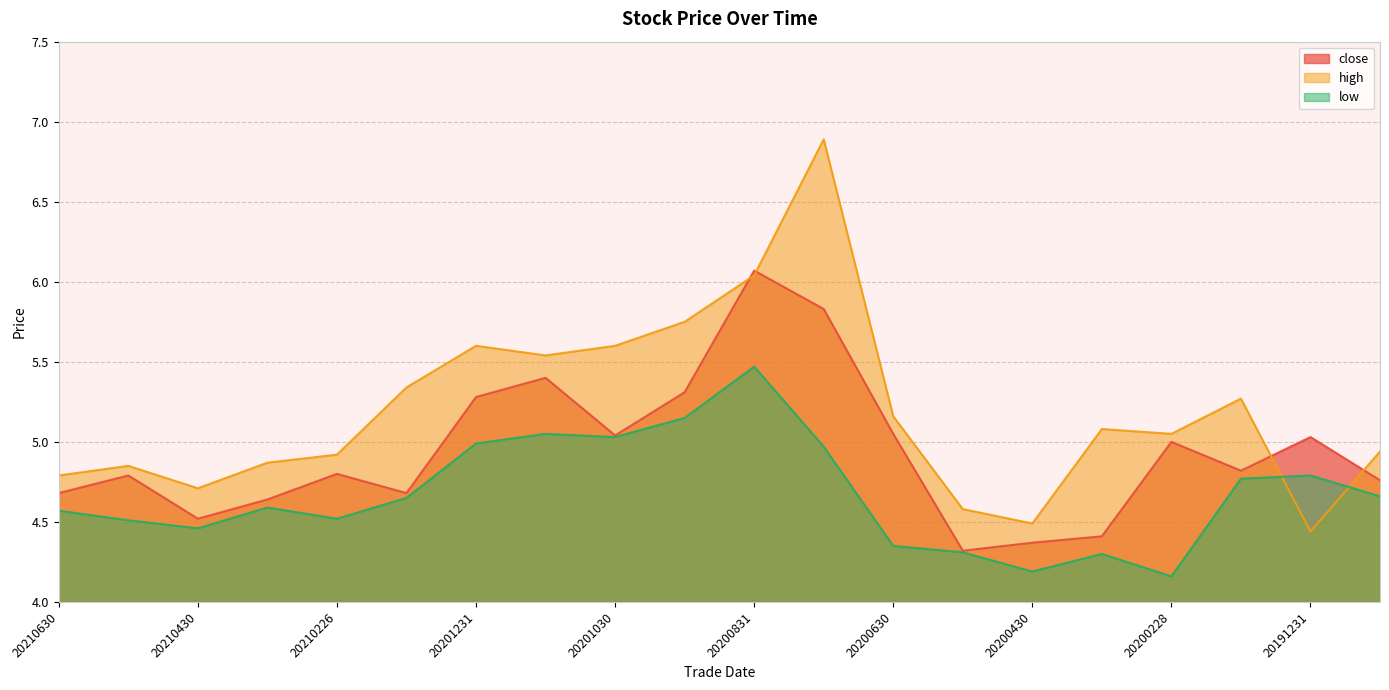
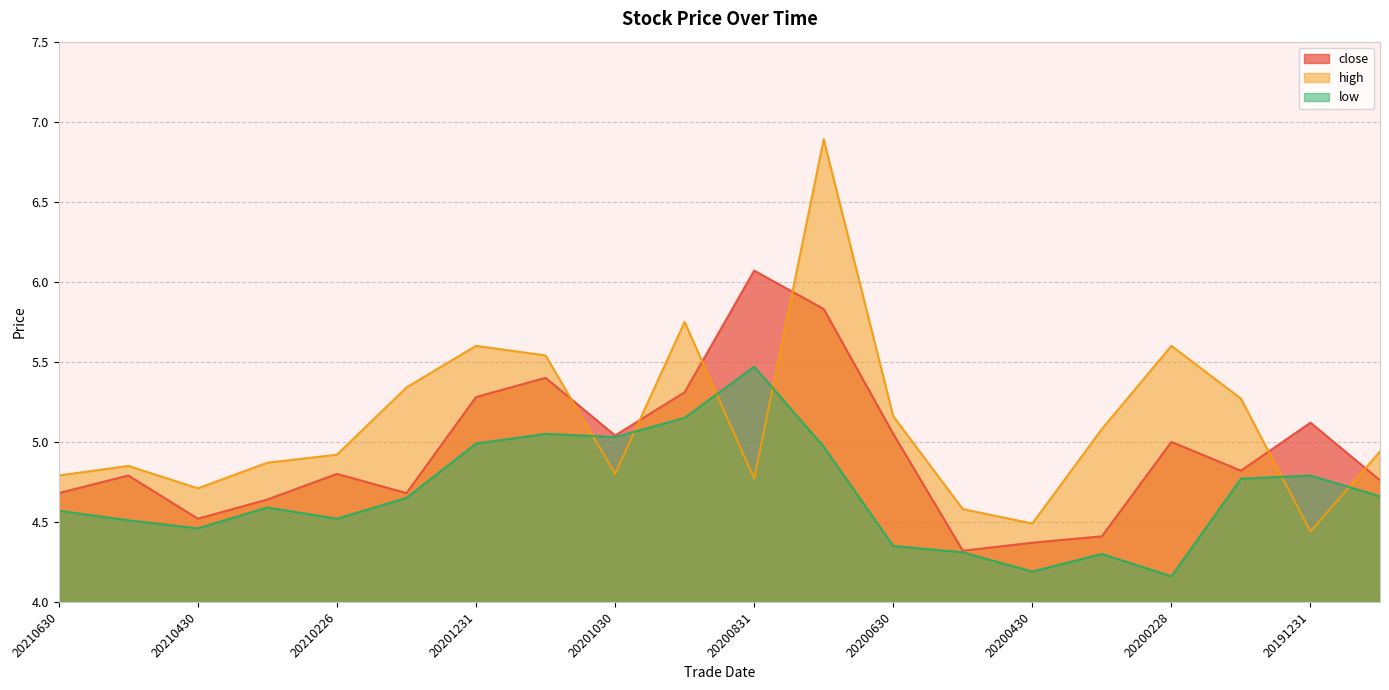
  {
    "close": {
      "20210630": 4.68,
      "20210430": 4.52,
      "20210226": 4.80,
      "20201231": 5.28,
      "20200831": 6.07,
      "20200630": 5.05,
      "20200430": 4.37,
      "20200228": 5.00,
-     "20191231": 5.03
+     "20191231": 5.12
    },
    "high": {
      "20210630": 4.79,
      "20210430": 4.71,
      "20210226": 4.92,
      "20201231": 5.60,
-     "20201030": 5.6,
-     "20200831": 6.04,
+     "20201030": 4.8,
+     "20200831": 4.77,
      "20200630": 5.16,
      "20200430": 4.49,
-     "20200228": 5.05,
+     "20200228": 5.60,
      "20191231": 4.44
    },
    "low": {
      "20210630": 4.57,
      "20210430": 4.46,
      "20210226": 4.52,
      "20201231": 4.99,
      "20200831": 5.47,
      "20200630": 4.35,
      "20200430": 4.19,
      "20200228": 4.16,
      "20191231": 4.79
    }
  }
